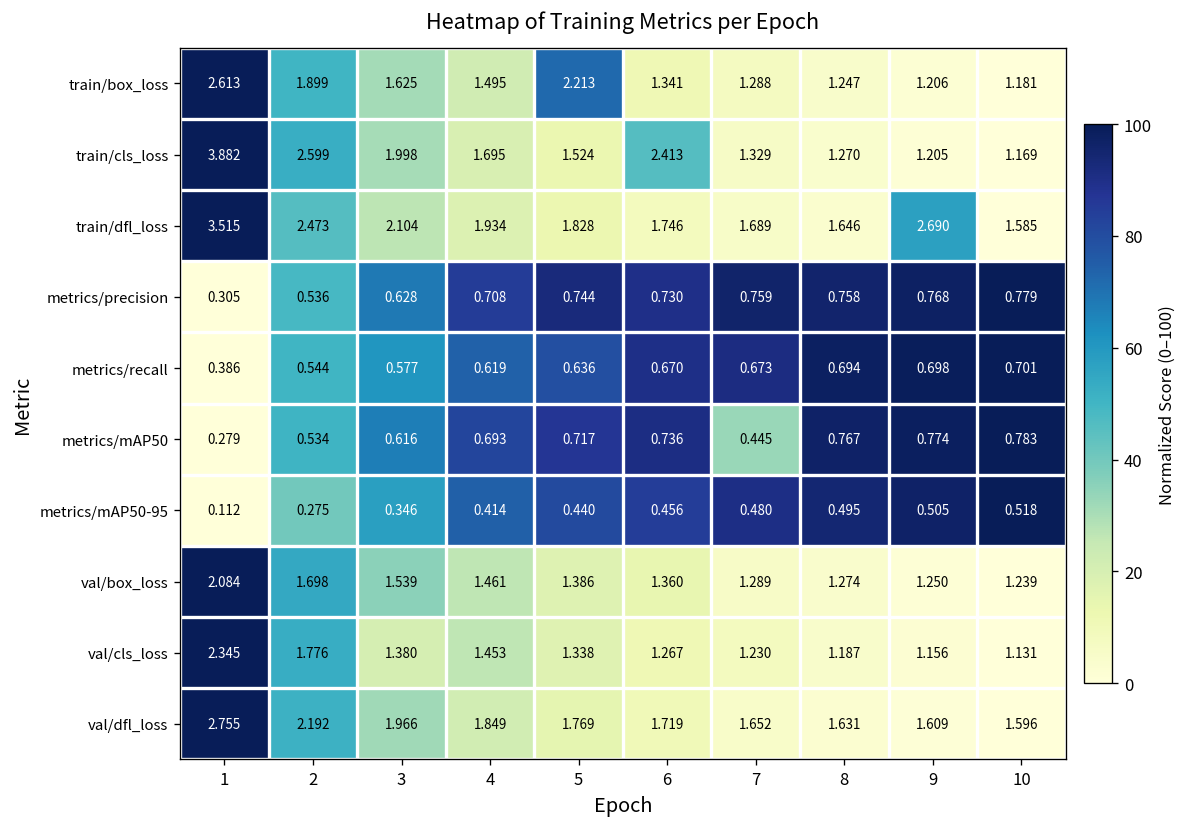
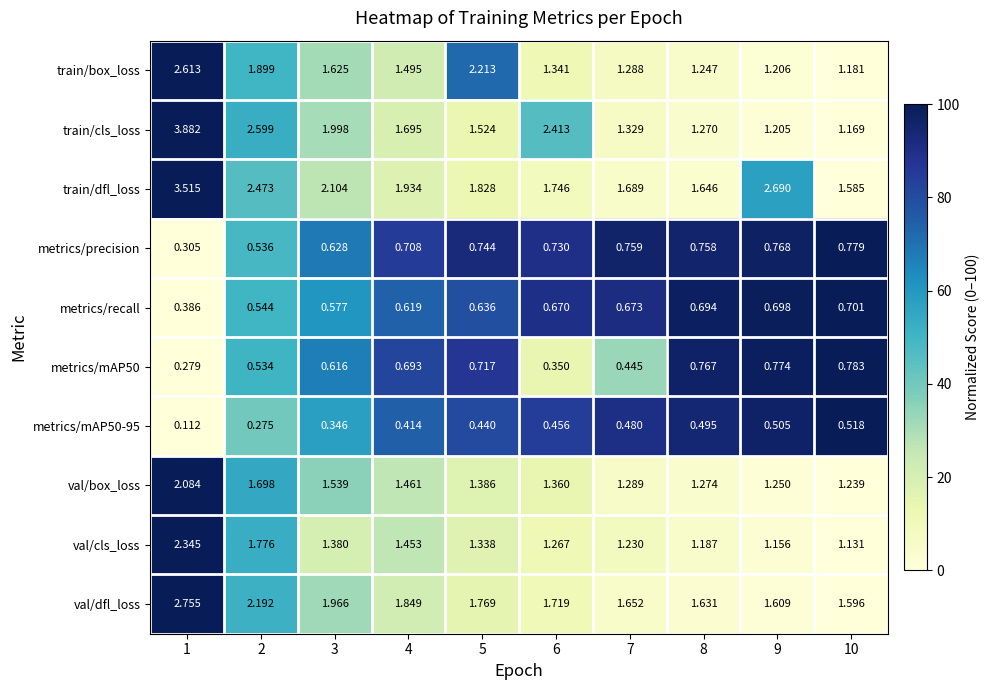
  {
    "train/box_loss": {
      "1": 2.613,
      "2": 1.899,
      "3": 1.625,
      "4": 1.495,
      "5": 2.213,
      "6": 1.341,
      "7": 1.288,
      "8": 1.247,
      "9": 1.206,
      "10": 1.181
    },
    "train/cls_loss": {
      "1": 3.882,
      "2": 2.599,
      "3": 1.998,
      "4": 1.695,
      "5": 1.524,
      "6": 2.413,
      "7": 1.329,
      "8": 1.270,
      "9": 1.205,
      "10": 1.169
    },
    "train/dfl_loss": {
      "1": 3.515,
      "2": 2.473,
      "3": 2.104,
      "4": 1.934,
      "5": 1.828,
      "6": 1.746,
      "7": 1.689,
      "8": 1.646,
      "9": 2.690,
      "10": 1.585
    },
    "metrics/precision": {
      "1": 0.305,
      "2": 0.536,
      "3": 0.628,
      "4": 0.708,
      "5": 0.744,
      "6": 0.730,
      "7": 0.759,
      "8": 0.758,
      "9": 0.768,
      "10": 0.779
    },
    "metrics/recall": {
      "1": 0.386,
      "2": 0.544,
      "3": 0.577,
      "4": 0.619,
      "5": 0.636,
      "6": 0.670,
      "7": 0.673,
      "8": 0.694,
      "9": 0.698,
      "10": 0.701
    },
    "metrics/mAP50": {
      "1": 0.279,
      "2": 0.534,
      "3": 0.616,
      "4": 0.693,
      "5": 0.717,
-     "6": 0.736,
+     "6": 0.350,
      "7": 0.445,
      "8": 0.767,
      "9": 0.774,
      "10": 0.783
    },
    "metrics/mAP50-95": {
      "1": 0.112,
      "2": 0.275,
      "3": 0.346,
      "4": 0.414,
      "5": 0.440,
      "6": 0.456,
      "7": 0.480,
      "8": 0.495,
      "9": 0.505,
      "10": 0.518
    },
    "val/box_loss": {
      "1": 2.084,
      "2": 1.698,
      "3": 1.539,
      "4": 1.461,
      "5": 1.386,
      "6": 1.360,
      "7": 1.289,
      "8": 1.274,
      "9": 1.250,
      "10": 1.239
    },
    "val/cls_loss": {
      "1": 2.345,
      "2": 1.776,
      "3": 1.380,
      "4": 1.453,
      "5": 1.338,
      "6": 1.267,
      "7": 1.230,
      "8": 1.187,
      "9": 1.156,
      "10": 1.131
    },
    "val/dfl_loss": {
      "1": 2.755,
      "2": 2.192,
      "3": 1.966,
      "4": 1.849,
      "5": 1.769,
      "6": 1.719,
      "7": 1.652,
      "8": 1.631,
      "9": 1.609,
      "10": 1.596
    }
  }
